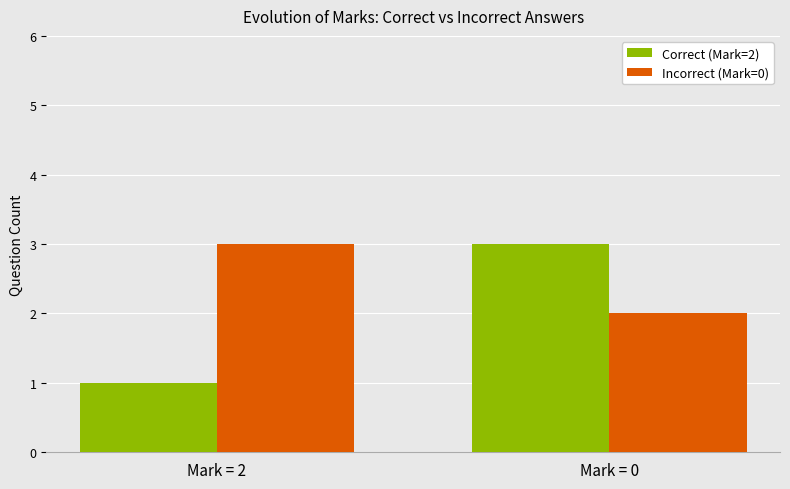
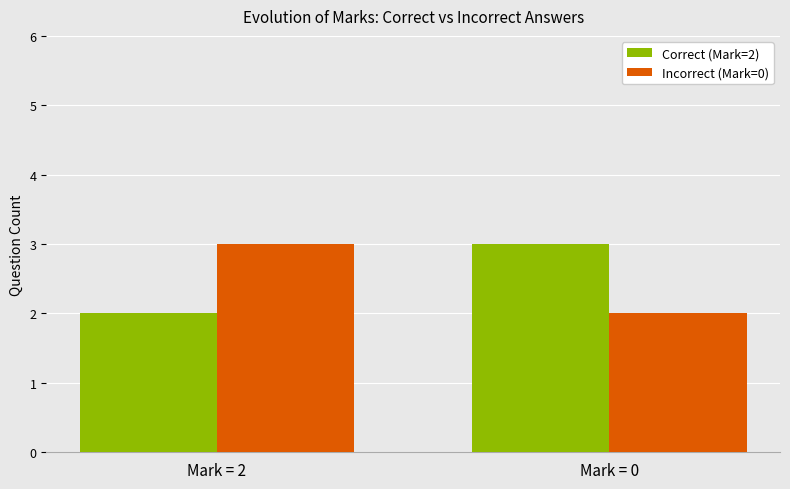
  {
    "Correct (Mark=2)": {
-     "Mark = 2": 1,
+     "Mark = 2": 2,
      "Mark = 0": 3
    },
    "Incorrect (Mark=0)": {
      "Mark = 2": 3,
      "Mark = 0": 2
    }
  }
